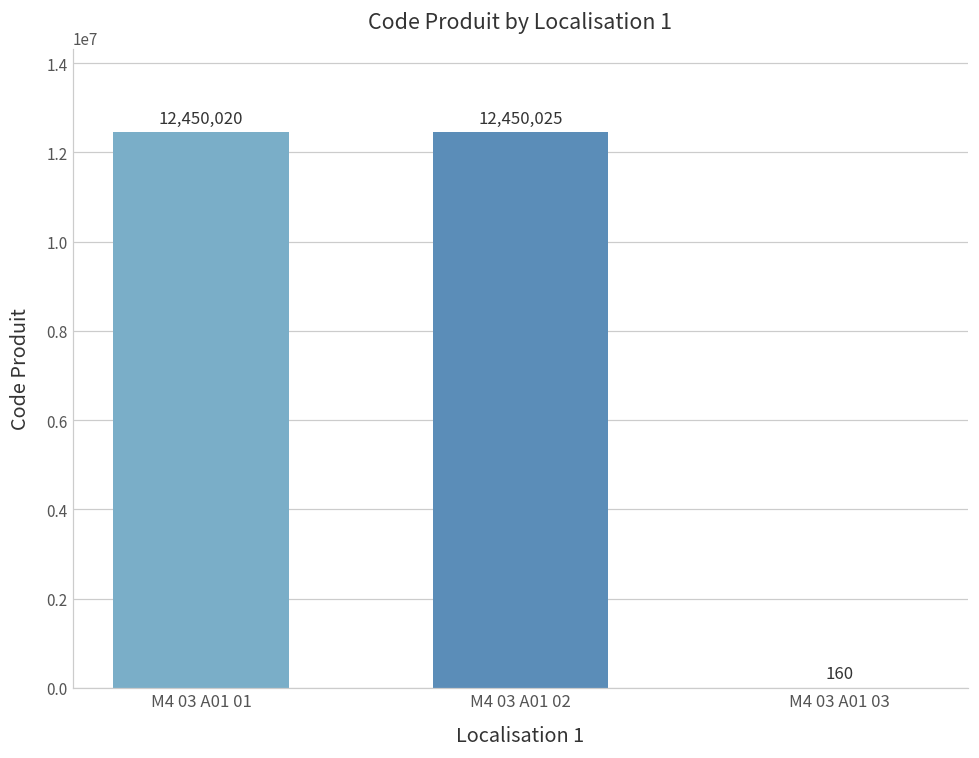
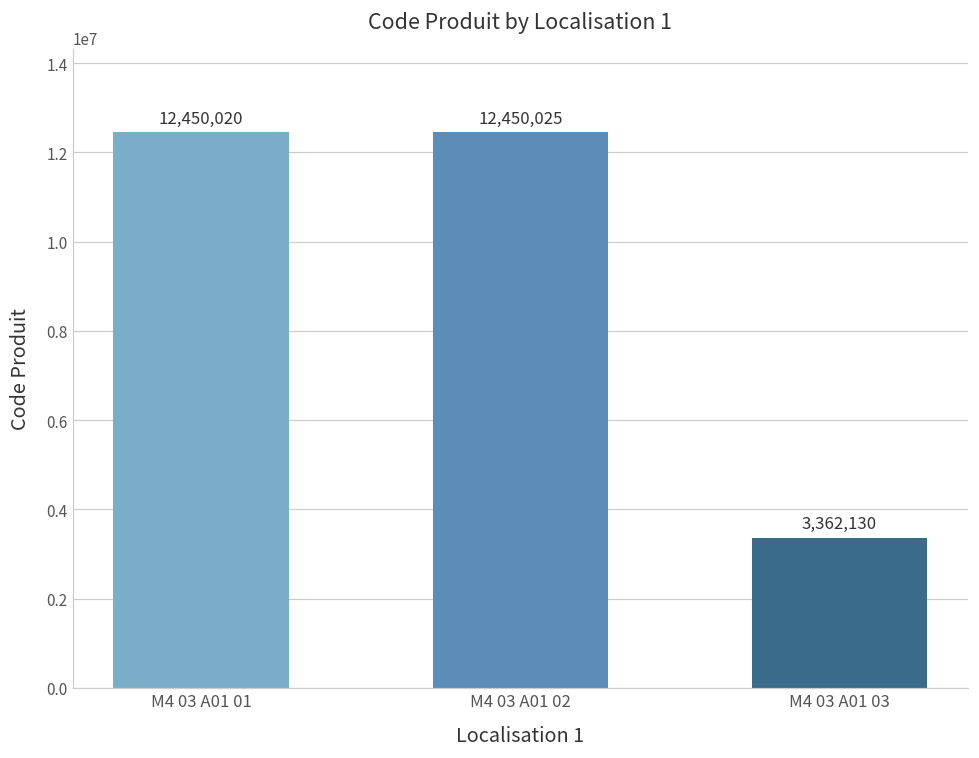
  {
    "M4 03 A01 01": "12,450,020",
    "M4 03 A01 02": "12,450,025",
-   "M4 03 A01 03": "160"
+   "M4 03 A01 03": "3,362,130"
  }
